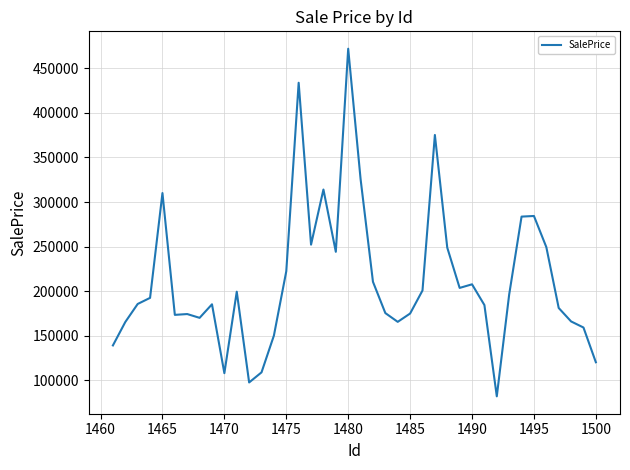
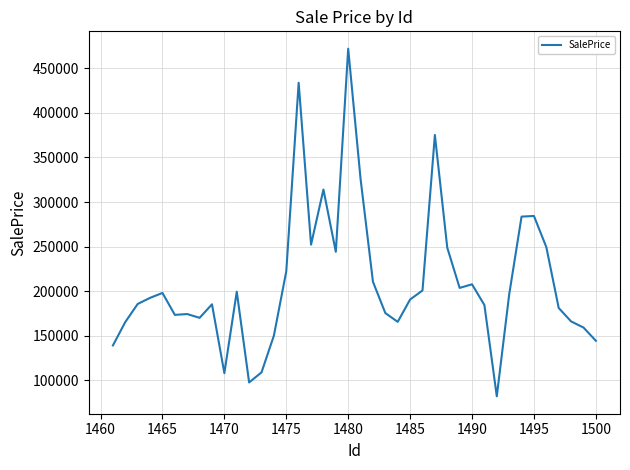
  {
-   "1465": 310000,
+   "1465": 200000,
    "1470": 110000,
    "1475": 220000,
    "1480": 470000,
-   "1485": 180000,
+   "1485": 190000,
    "1490": 210000,
    "1495": 280000,
-   "1500": 120000
+   "1500": 140000
  }
